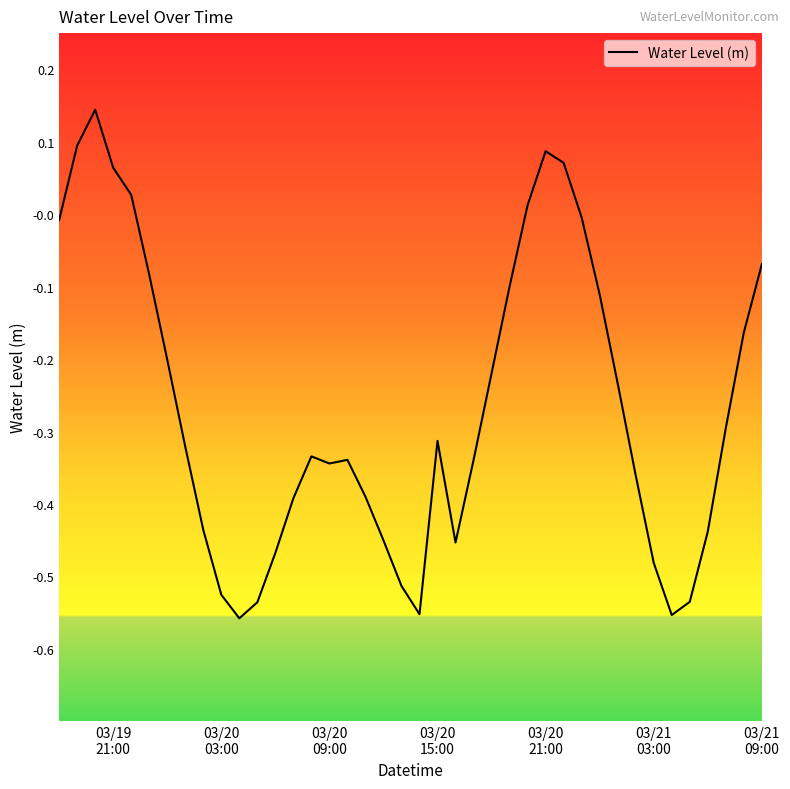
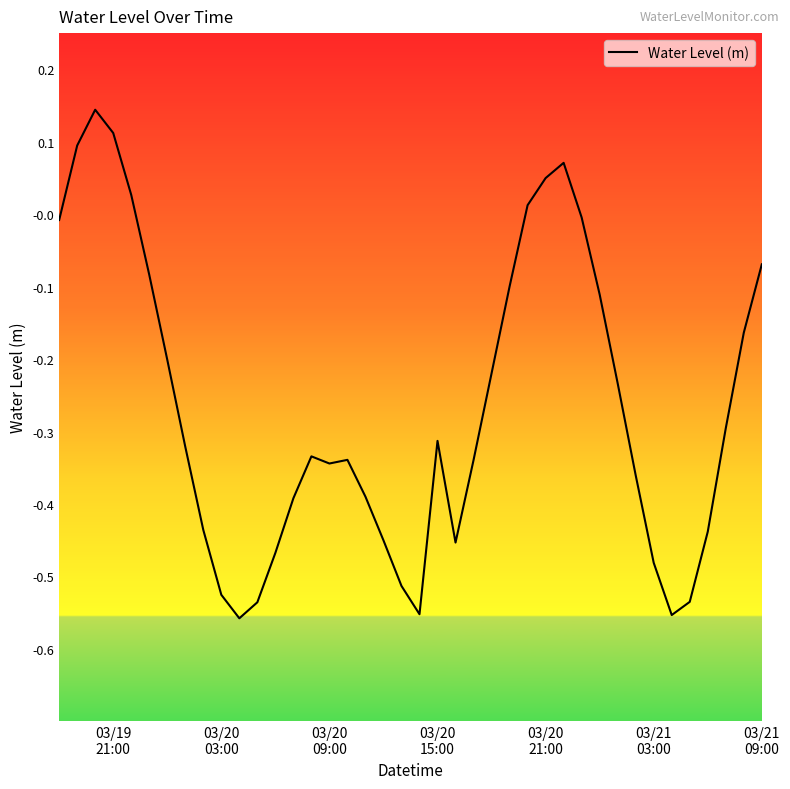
  {
-   "03/19 21:00": 0.06,
+   "03/19 21:00": 0.11,
    "03/20 03:00": -0.53,
    "03/20 09:00": -0.34,
    "03/20 15:00": -0.31,
-   "03/20 21:00": 0.09,
+   "03/20 21:00": 0.05,
    "03/21 03:00": -0.48,
    "03/21 09:00": -0.07
  }
